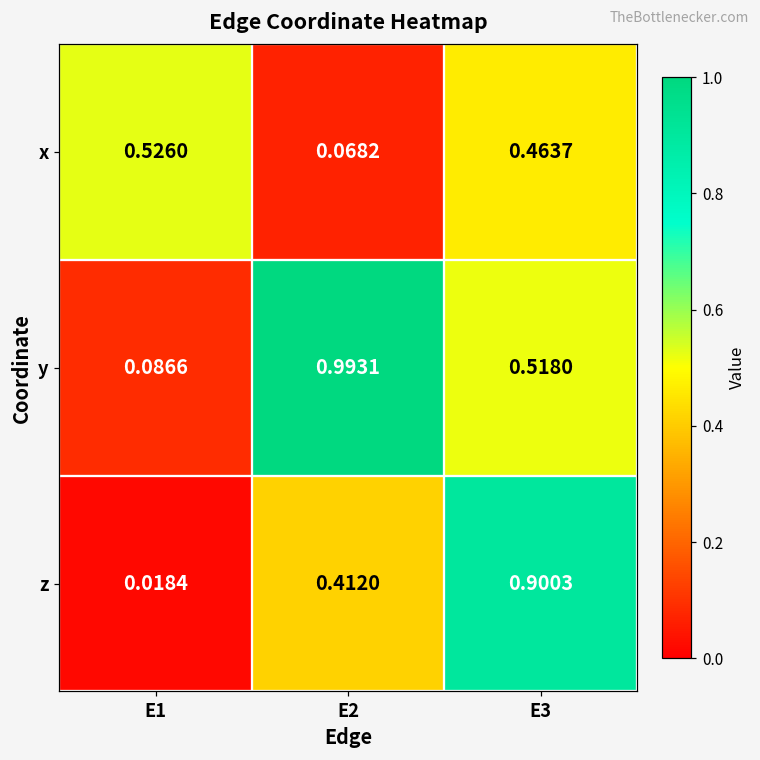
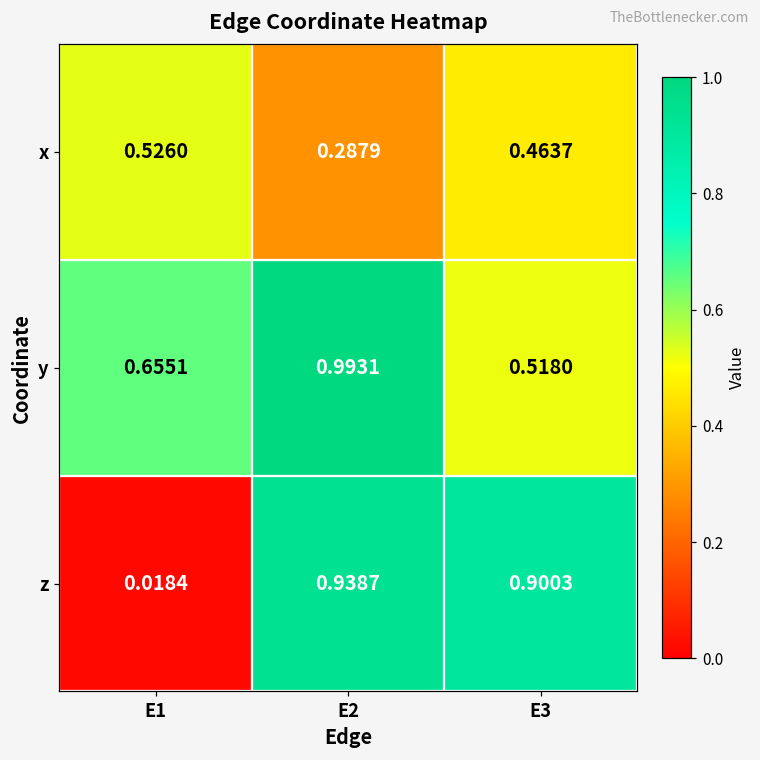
  {
    "x": {
      "E1": 0.5260,
-     "E2": 0.0682,
+     "E2": 0.2879,
      "E3": 0.4637
    },
    "y": {
-     "E1": 0.0866,
+     "E1": 0.6551,
      "E2": 0.9931,
      "E3": 0.5180
    },
    "z": {
      "E1": 0.0184,
-     "E2": 0.4120,
+     "E2": 0.9387,
      "E3": 0.9003
    }
  }
